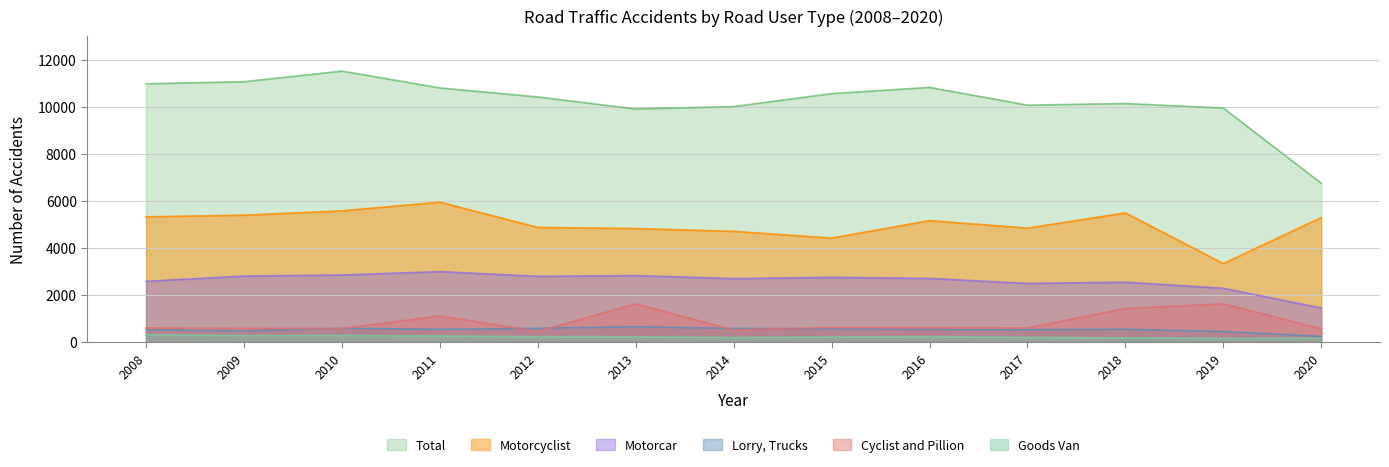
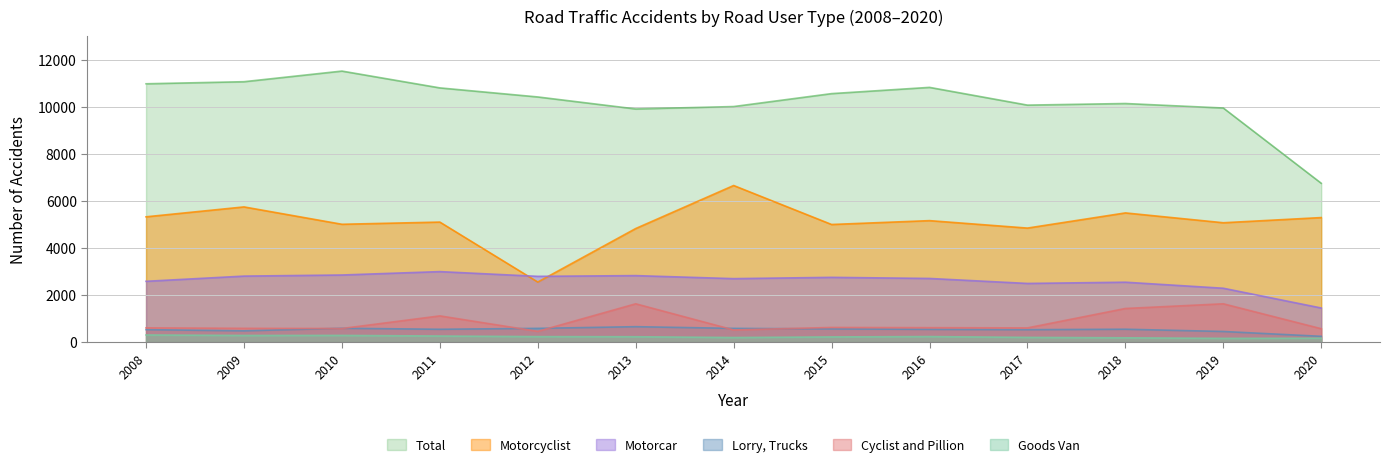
  {
    "Motorcyclist": {
      "2008": 5300,
-     "2009": 5400,
-     "2010": 5600,
-     "2011": 5900,
-     "2012": 4900,
+     "2009": 5700,
+     "2010": 5000,
+     "2011": 5100,
+     "2012": 2600,
      "2013": 4800,
-     "2014": 4700,
-     "2015": 4400,
+     "2014": 6700,
+     "2015": 5000,
      "2016": 5200,
      "2017": 4800,
      "2018": 5500,
-     "2019": 3300,
+     "2019": 5100,
      "2020": 5300
    },
    "Cyclist and Pillion": {
      "2011": 1100,
      "2012": 500,
      "2013": 1600,
      "2018": 1400,
      "2019": 1600,
      "2020": 600
    }
  }
